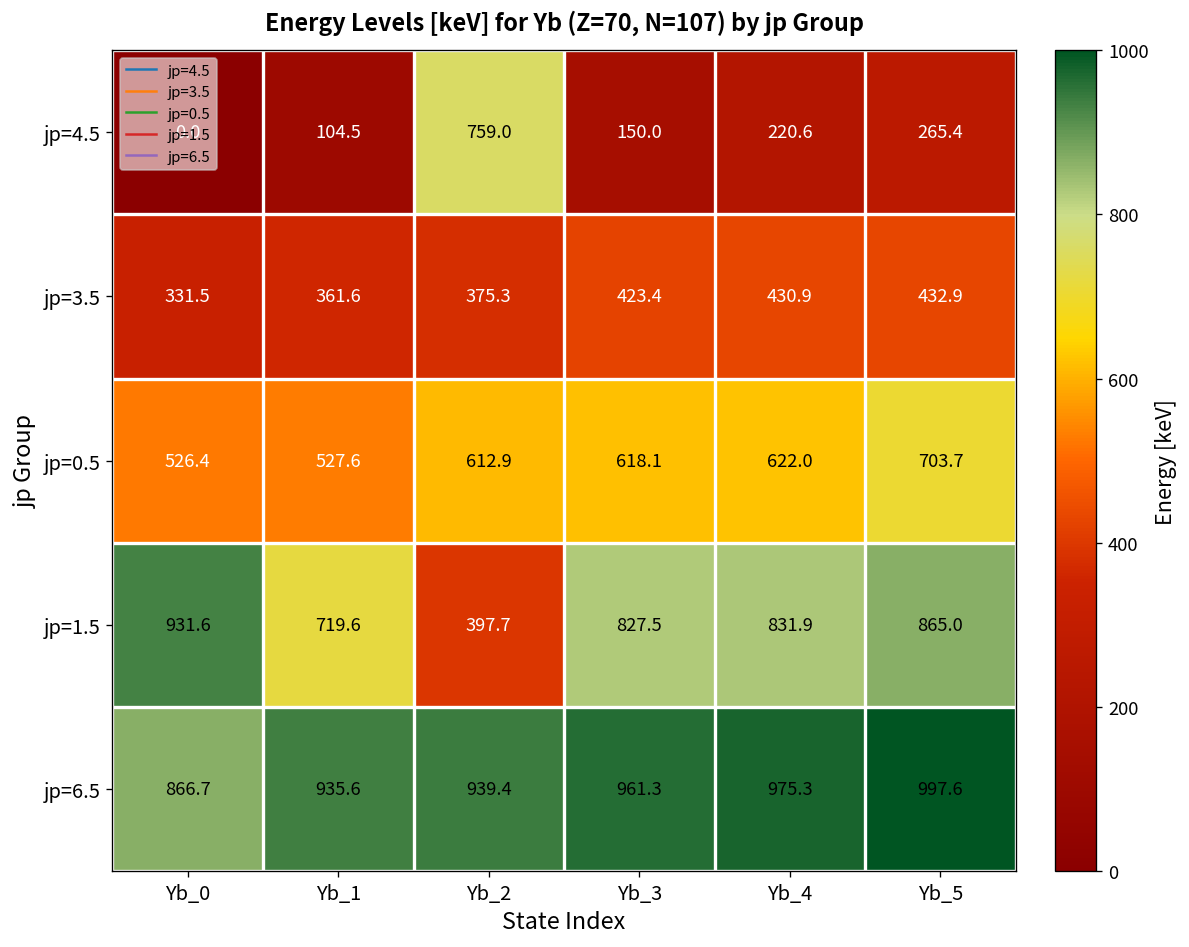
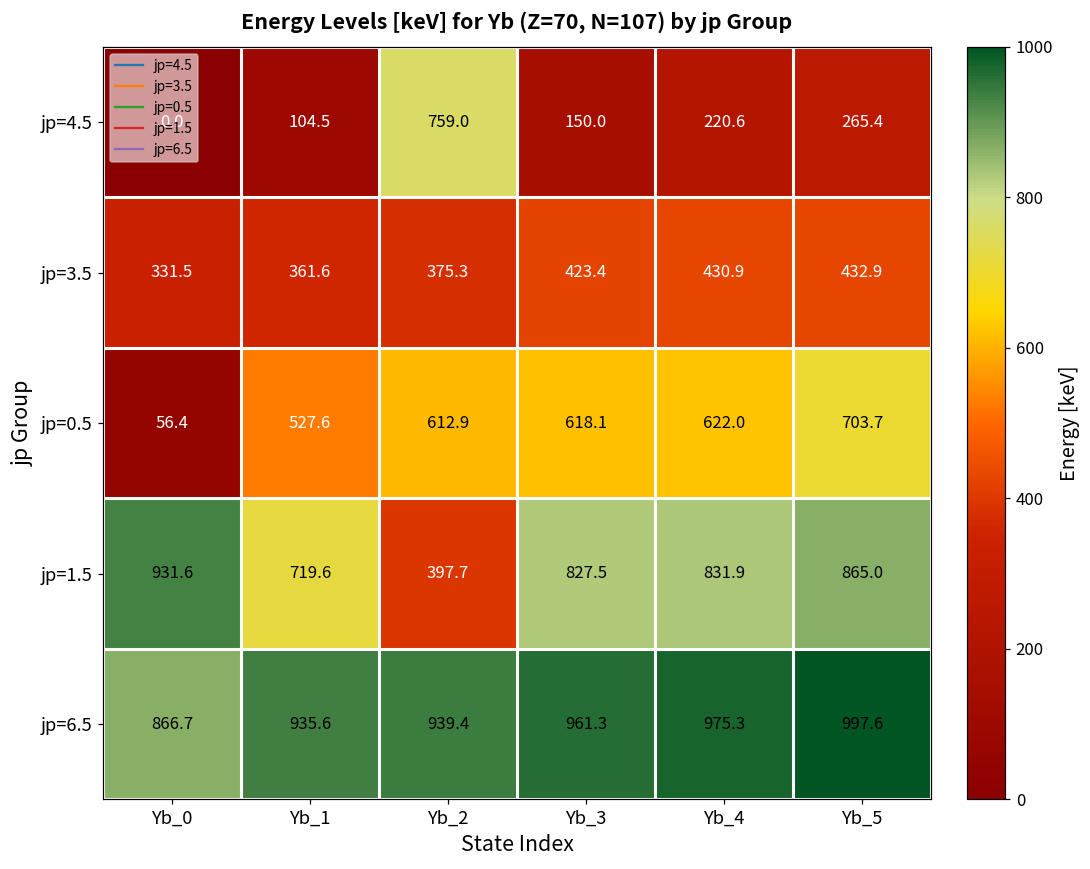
  {
    "jp=4.5": {
      "Yb_1": 104.5,
      "Yb_2": 759.0,
      "Yb_3": 150.0,
      "Yb_4": 220.6,
      "Yb_5": 265.4
    },
    "jp=3.5": {
      "Yb_0": 331.5,
      "Yb_1": 361.6,
      "Yb_2": 375.3,
      "Yb_3": 423.4,
      "Yb_4": 430.9,
      "Yb_5": 432.9
    },
    "jp=0.5": {
-     "Yb_0": 526.4,
+     "Yb_0": 56.4,
      "Yb_1": 527.6,
      "Yb_2": 612.9,
      "Yb_3": 618.1,
      "Yb_4": 622.0,
      "Yb_5": 703.7
    },
    "jp=1.5": {
      "Yb_0": 931.6,
      "Yb_1": 719.6,
      "Yb_2": 397.7,
      "Yb_3": 827.5,
      "Yb_4": 831.9,
      "Yb_5": 865.0
    },
    "jp=6.5": {
      "Yb_0": 866.7,
      "Yb_1": 935.6,
      "Yb_2": 939.4,
      "Yb_3": 961.3,
      "Yb_4": 975.3,
      "Yb_5": 997.6
    }
  }
